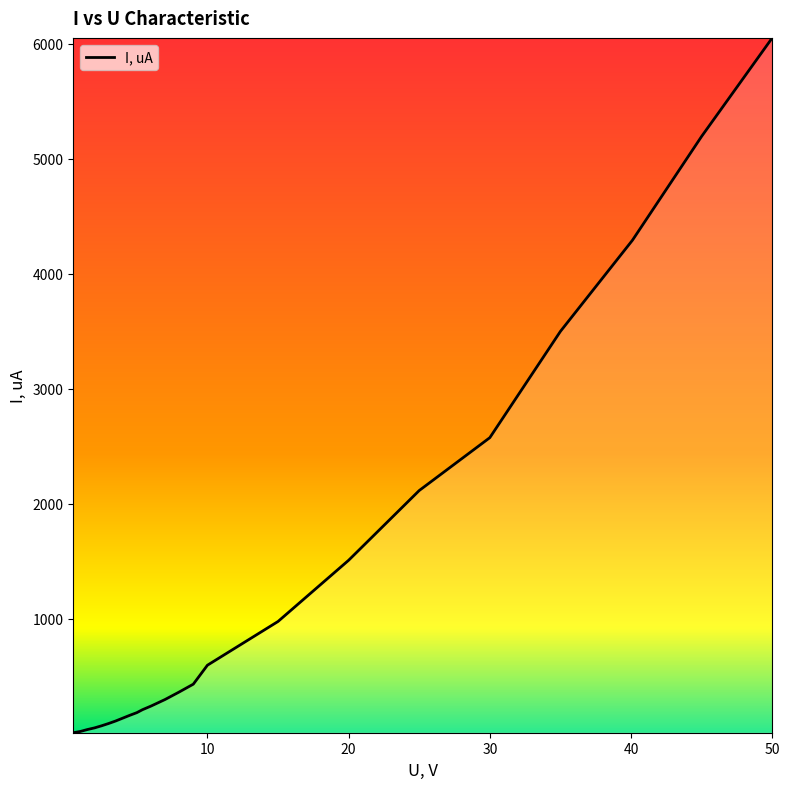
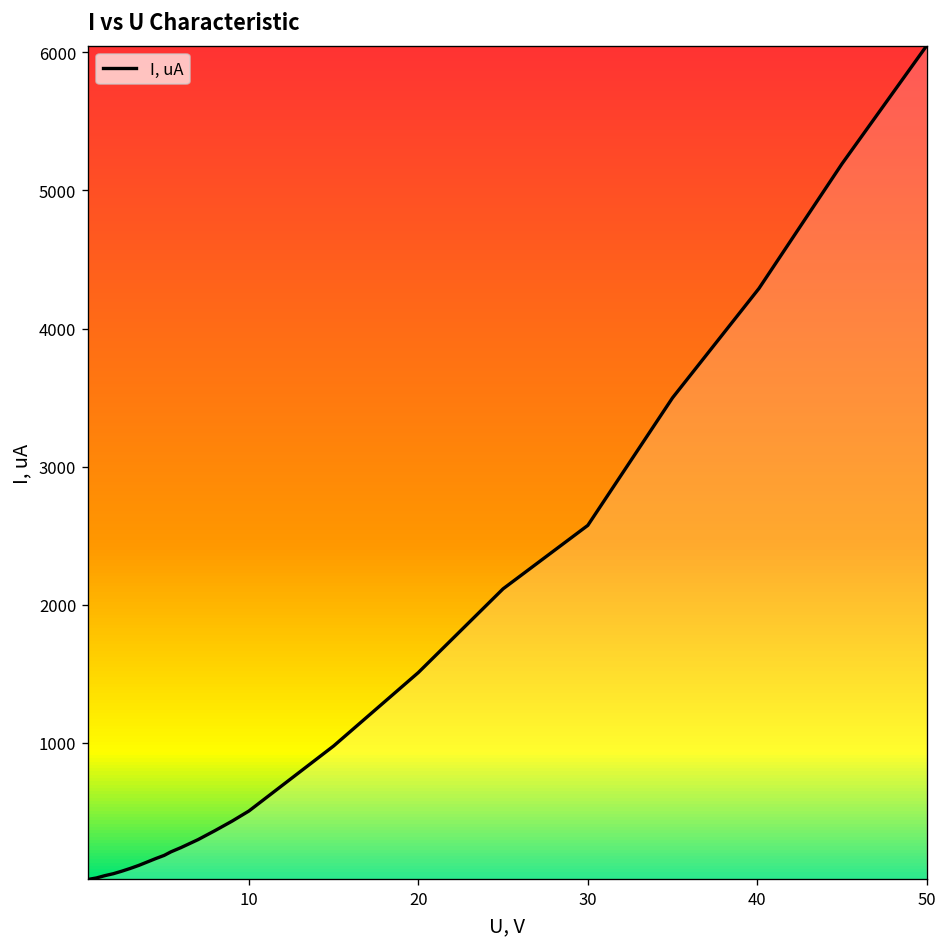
  {
-   "10": 600,
+   "10": 500,
    "20": 1510,
    "30": 2570,
    "50": 6050
  }
